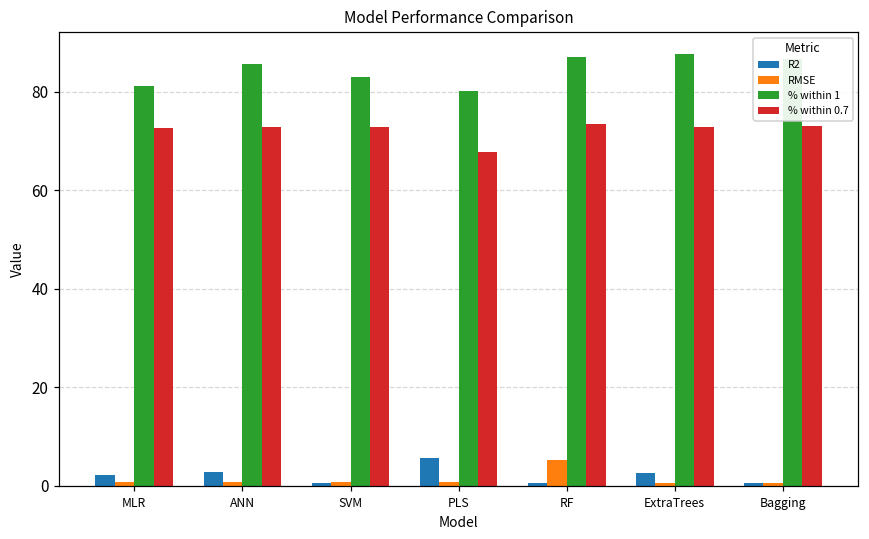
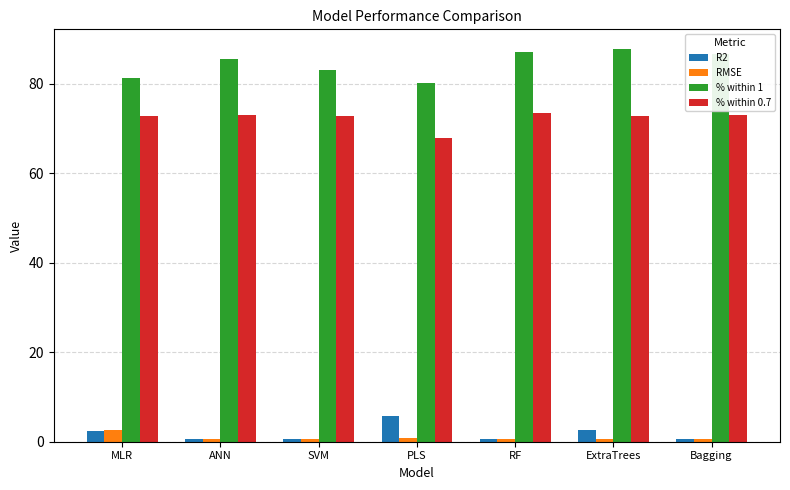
  {
    "R2": {
      "MLR": 2,
-     "ANN": 3,
+     "ANN": 1,
      "SVM": 1,
      "PLS": 6,
      "RF": 1,
      "ExtraTrees": 3,
      "Bagging": 1
    },
    "RMSE": {
-     "MLR": 1,
+     "MLR": 3,
      "ANN": 1,
      "SVM": 1,
      "PLS": 1,
-     "RF": 5,
+     "RF": 1,
      "ExtraTrees": 1,
      "Bagging": 1
    },
    "% within 1": {
      "MLR": 81,
      "ANN": 86,
      "SVM": 83,
      "PLS": 80,
      "RF": 87,
      "ExtraTrees": 88
    },
    "% within 0.7": {
      "MLR": 73,
      "ANN": 73,
      "SVM": 73,
      "PLS": 68,
      "RF": 73,
      "ExtraTrees": 73,
      "Bagging": 73
    }
  }
